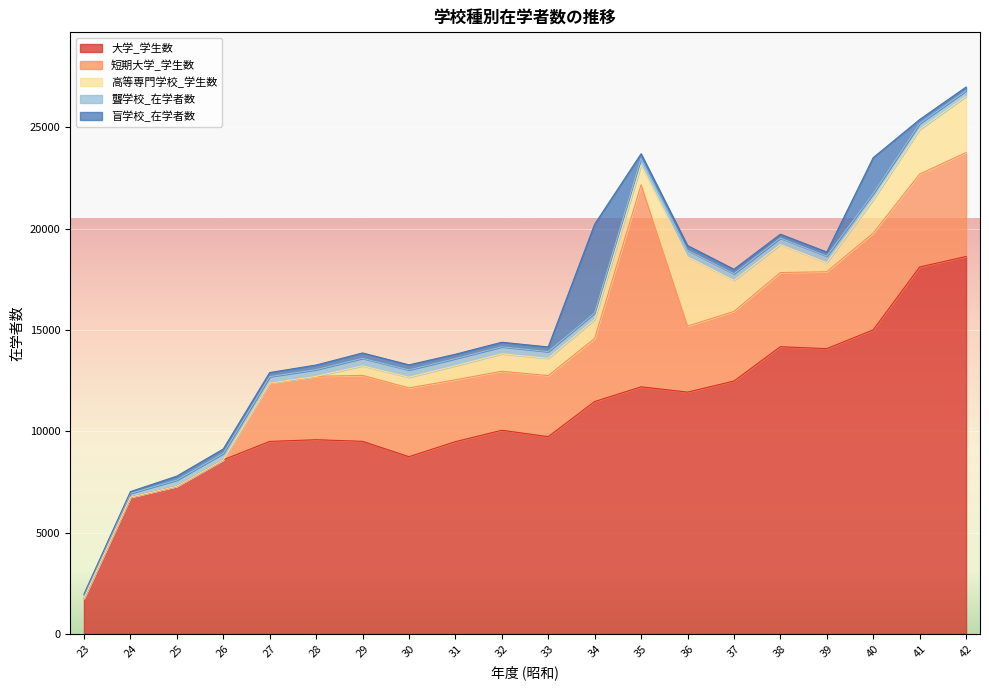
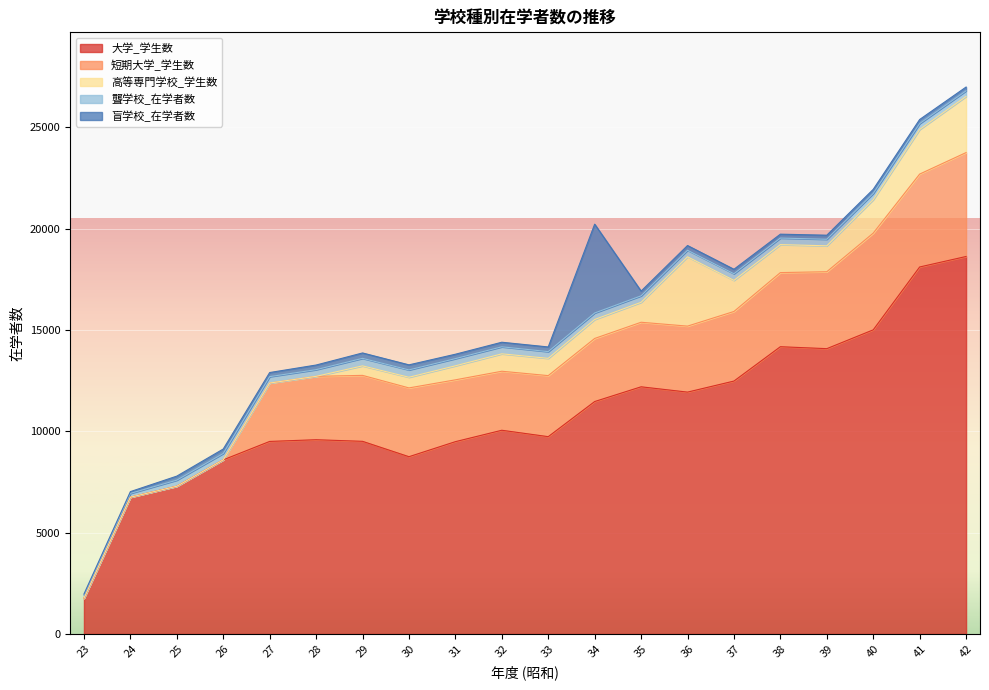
  {
    "大学_学生数": {
      "27": 9500,
      "28": 9600,
      "29": 9500,
      "30": 8700,
      "31": 9500,
      "32": 10100,
      "33": 9700,
      "34": 11500,
      "35": 12200,
      "36": 11900,
      "37": 12500,
      "38": 14200,
      "39": 14100,
      "40": 15000,
      "41": 18100,
      "42": 18600
    },
    "短期大学_学生数": {
      "29": 3300,
      "30": 3400,
      "31": 3100,
      "32": 2900,
      "33": 3000,
      "34": 3100,
-     "35": 10000,
+     "35": 3200,
      "36": 3300,
      "37": 3400,
      "38": 3700,
      "39": 3800,
      "40": 4800,
      "41": 4600,
      "42": 5100
    },
    "高等専門学校_学生数": {
      "29": 500,
      "30": 500,
      "31": 700,
      "32": 900,
      "33": 900,
      "34": 900,
      "35": 1000,
      "36": 3400,
      "37": 1500,
      "38": 1400,
-     "39": 400,
+     "39": 1300,
      "40": 1700,
      "41": 2200,
      "42": 2800
    },
    "聾学校_在学者数": {
      "25": 300,
      "26": 300,
      "27": 300,
      "28": 300,
      "29": 400,
      "30": 400,
      "31": 400,
      "32": 300,
      "33": 300,
      "34": 300,
      "35": 300,
      "36": 300,
      "37": 300,
      "38": 300,
      "39": 300,
      "40": 300,
      "41": 300,
      "42": 300
    },
    "盲学校_在学者数": {
      "25": 200,
      "26": 200,
      "27": 200,
      "28": 200,
      "29": 300,
      "30": 200,
      "31": 200,
      "32": 200,
      "33": 200,
      "34": 4400,
      "35": 200,
      "36": 200,
      "37": 200,
      "38": 200,
      "39": 200,
-     "40": 1800,
+     "40": 200,
      "41": 200,
      "42": 200
    }
  }
